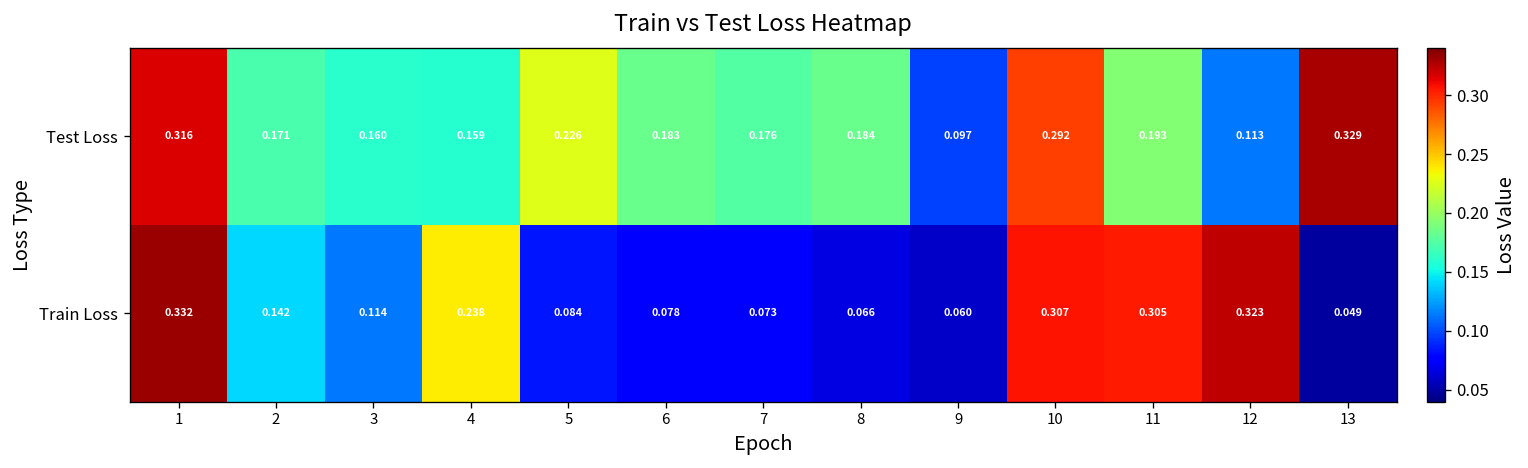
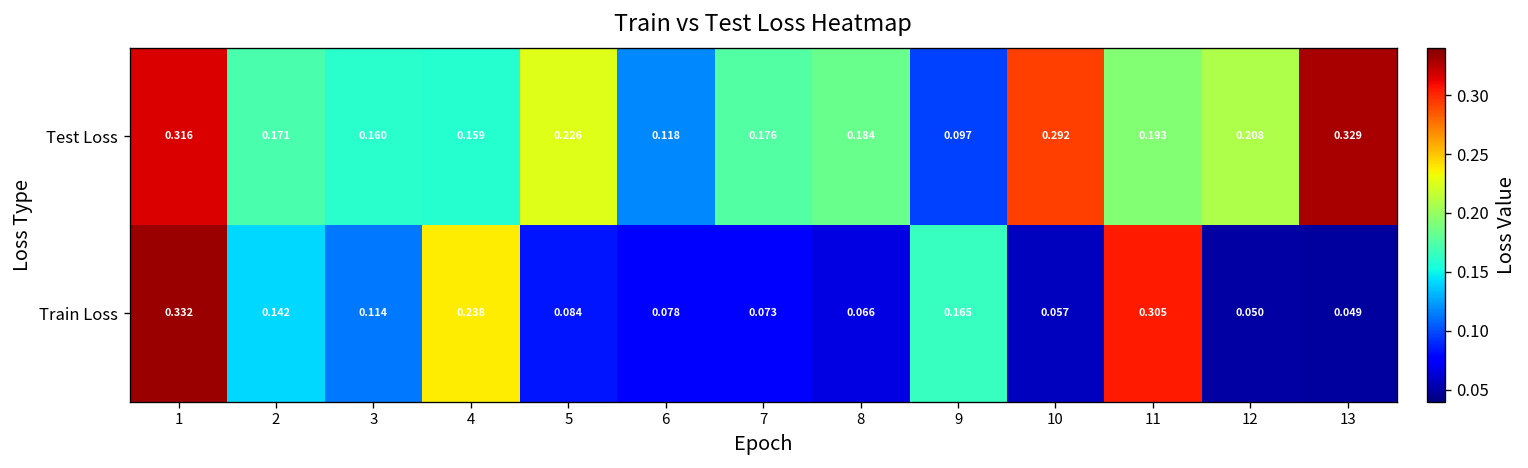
  {
    "Test Loss": {
      "1": 0.316,
      "2": 0.171,
      "3": 0.160,
      "4": 0.159,
      "5": 0.226,
-     "6": 0.183,
+     "6": 0.118,
      "7": 0.176,
      "8": 0.184,
      "9": 0.097,
      "10": 0.292,
      "11": 0.193,
-     "12": 0.113,
+     "12": 0.208,
      "13": 0.329
    },
    "Train Loss": {
      "1": 0.332,
      "2": 0.142,
      "3": 0.114,
      "4": 0.238,
      "5": 0.084,
      "6": 0.078,
      "7": 0.073,
      "8": 0.066,
-     "9": 0.060,
-     "10": 0.307,
+     "9": 0.165,
+     "10": 0.057,
      "11": 0.305,
-     "12": 0.323,
+     "12": 0.050,
      "13": 0.049
    }
  }
